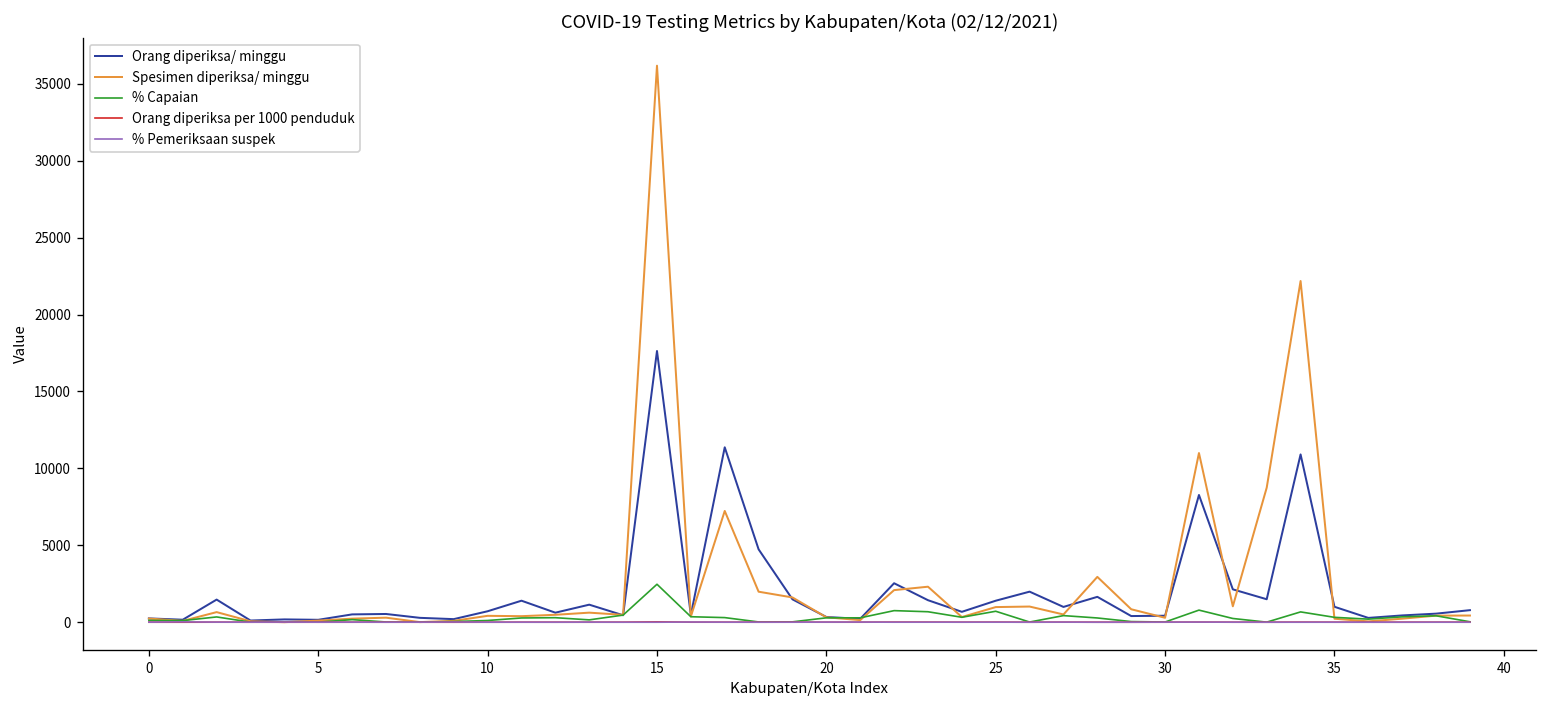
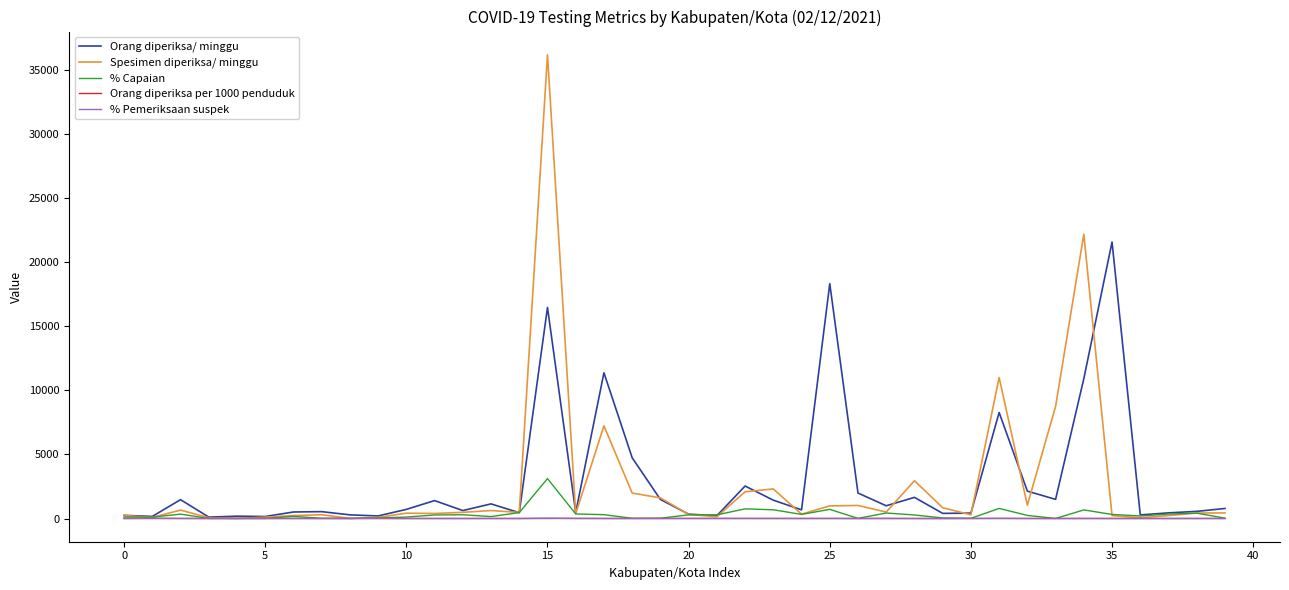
  {
    "Orang diperiksa/ minggu": {
      "10": 700,
-     "15": 17600,
-     "25": 1400,
-     "35": 1000
+     "15": 16500,
+     "25": 18300,
+     "35": 21600
    },
    "Spesimen diperiksa/ minggu": {
      "10": 400,
      "15": 36200,
      "25": 1000
    },
    "% Capaian": {
-     "15": 2500,
+     "15": 3100,
      "25": 700
    },
    "% Pemeriksaan suspek": {
      "15": 0,
      "20": 0,
      "25": 0,
      "35": 0
    }
  }
